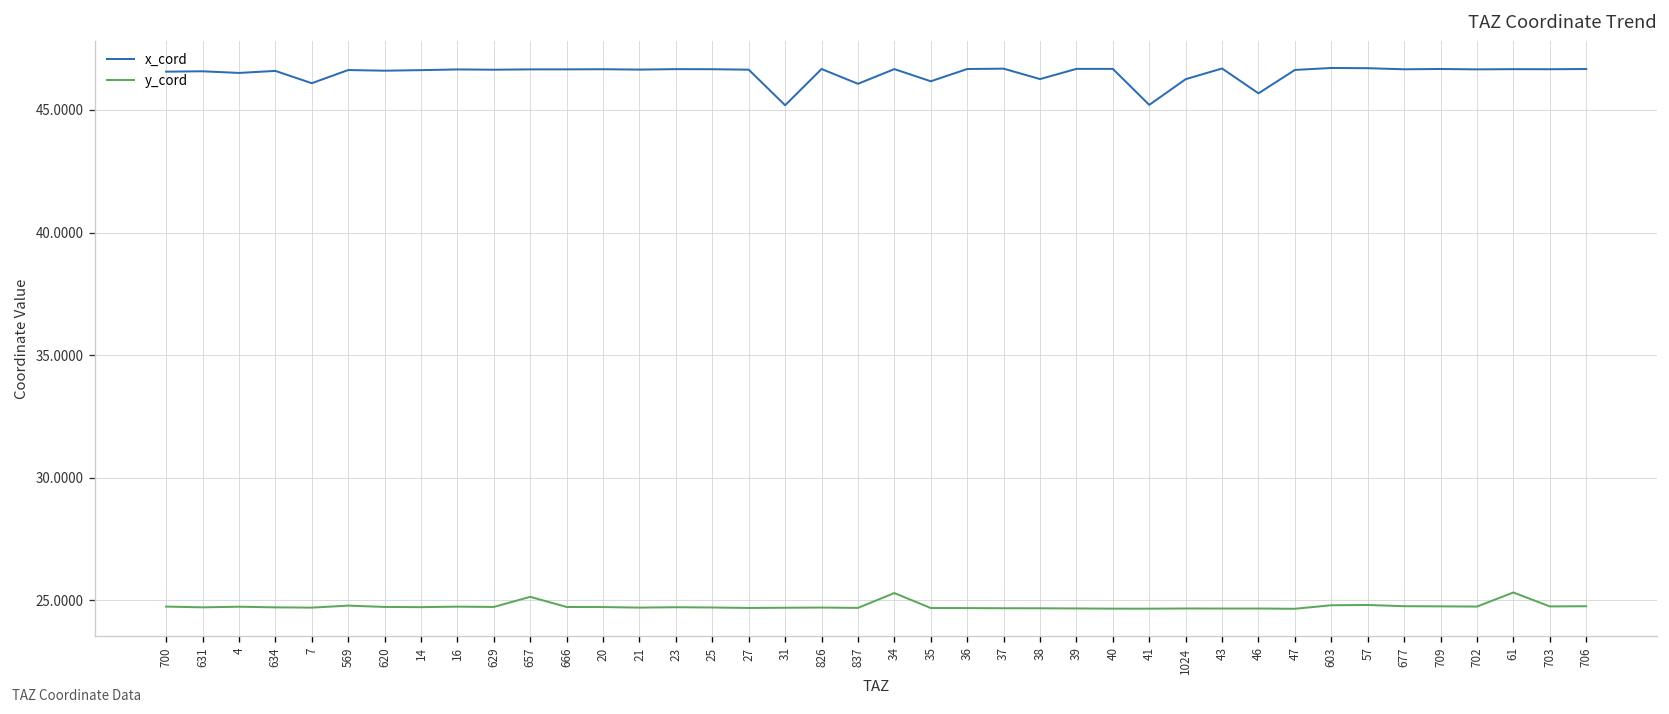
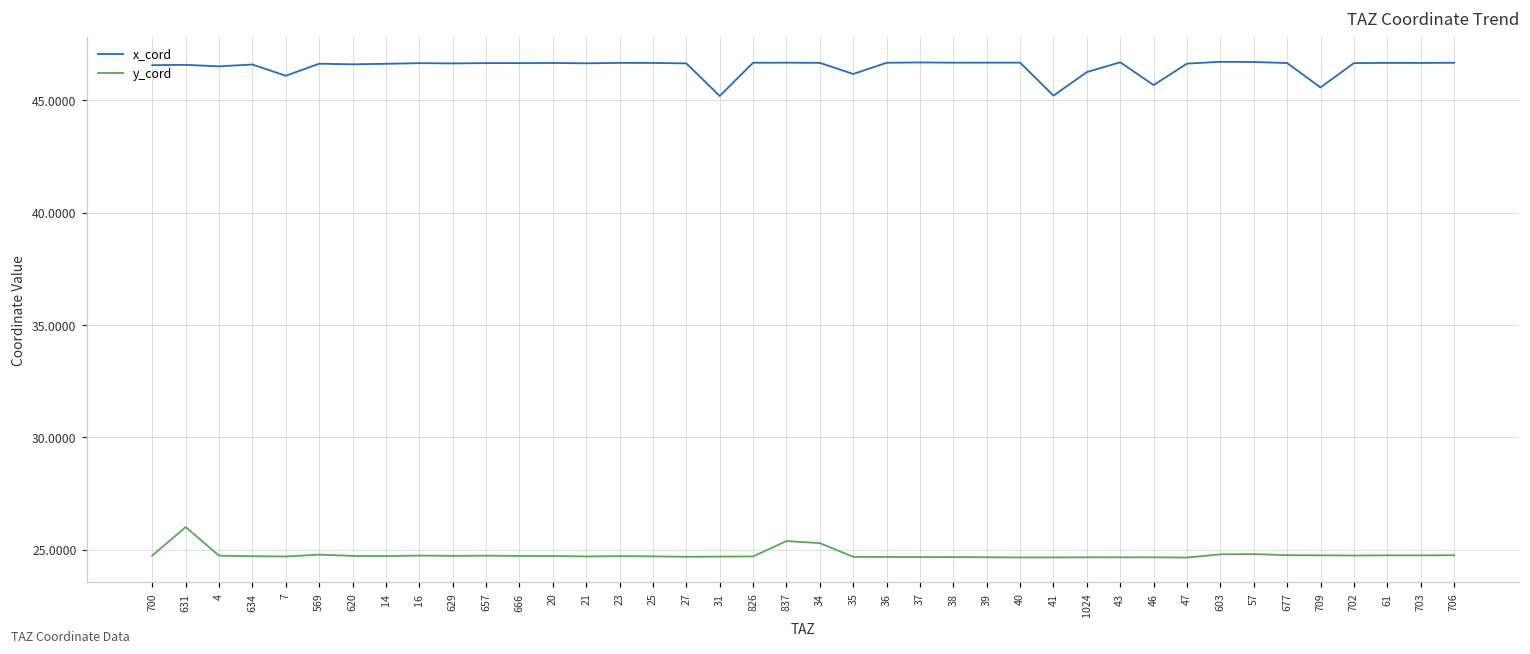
  {
    "x_cord": {
      "700": 46.6,
      "631": 46.6,
      "4": 46.5,
      "634": 46.6,
      "7": 46.1,
      "569": 46.6,
      "620": 46.6,
      "14": 46.6,
      "16": 46.7,
      "629": 46.6,
      "657": 46.7,
      "666": 46.7,
      "20": 46.7,
      "21": 46.6,
      "23": 46.7,
      "25": 46.7,
      "27": 46.6,
      "31": 45.2,
      "826": 46.7,
-     "837": 46.1,
+     "837": 46.7,
      "34": 46.7,
      "35": 46.2,
      "36": 46.7,
      "37": 46.7,
-     "38": 46.3,
+     "38": 46.7,
      "39": 46.7,
      "40": 46.7,
      "41": 45.2,
      "1024": 46.3,
      "43": 46.7,
      "46": 45.7,
      "47": 46.6,
      "603": 46.7,
      "57": 46.7,
      "677": 46.7,
-     "709": 46.7,
+     "709": 45.6,
      "702": 46.7,
      "61": 46.7,
      "703": 46.7,
      "706": 46.7
    },
    "y_cord": {
      "700": 24.7,
-     "631": 24.7,
+     "631": 26.0,
      "4": 24.7,
      "634": 24.7,
      "7": 24.7,
      "569": 24.8,
      "620": 24.7,
      "14": 24.7,
      "16": 24.7,
      "629": 24.7,
-     "657": 25.1,
+     "657": 24.7,
      "666": 24.7,
      "20": 24.7,
      "21": 24.7,
      "23": 24.7,
      "25": 24.7,
      "27": 24.7,
      "31": 24.7,
      "826": 24.7,
-     "837": 24.7,
+     "837": 25.4,
      "34": 25.3,
      "35": 24.7,
      "36": 24.7,
      "37": 24.7,
      "38": 24.7,
      "39": 24.7,
      "40": 24.7,
      "41": 24.7,
      "1024": 24.7,
      "43": 24.7,
      "46": 24.7,
      "47": 24.7,
      "603": 24.8,
      "57": 24.8,
      "677": 24.8,
      "709": 24.8,
      "702": 24.7,
-     "61": 25.3,
+     "61": 24.8,
      "703": 24.8,
      "706": 24.8
    }
  }
